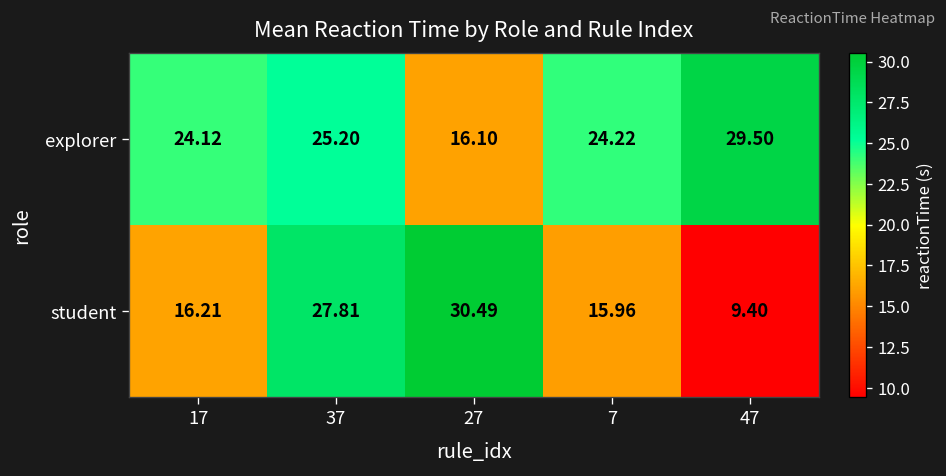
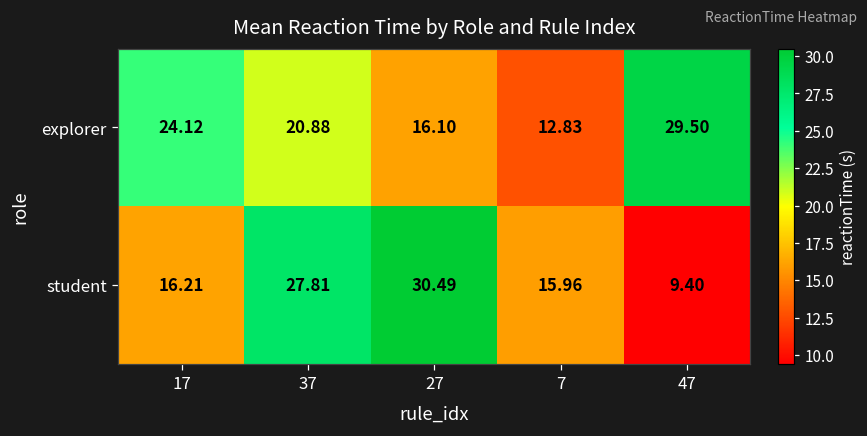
  {
    "explorer": {
      "17": 24.12,
-     "37": 25.20,
+     "37": 20.88,
      "27": 16.10,
-     "7": 24.22,
+     "7": 12.83,
      "47": 29.50
    },
    "student": {
      "17": 16.21,
      "37": 27.81,
      "27": 30.49,
      "7": 15.96,
      "47": 9.40
    }
  }
